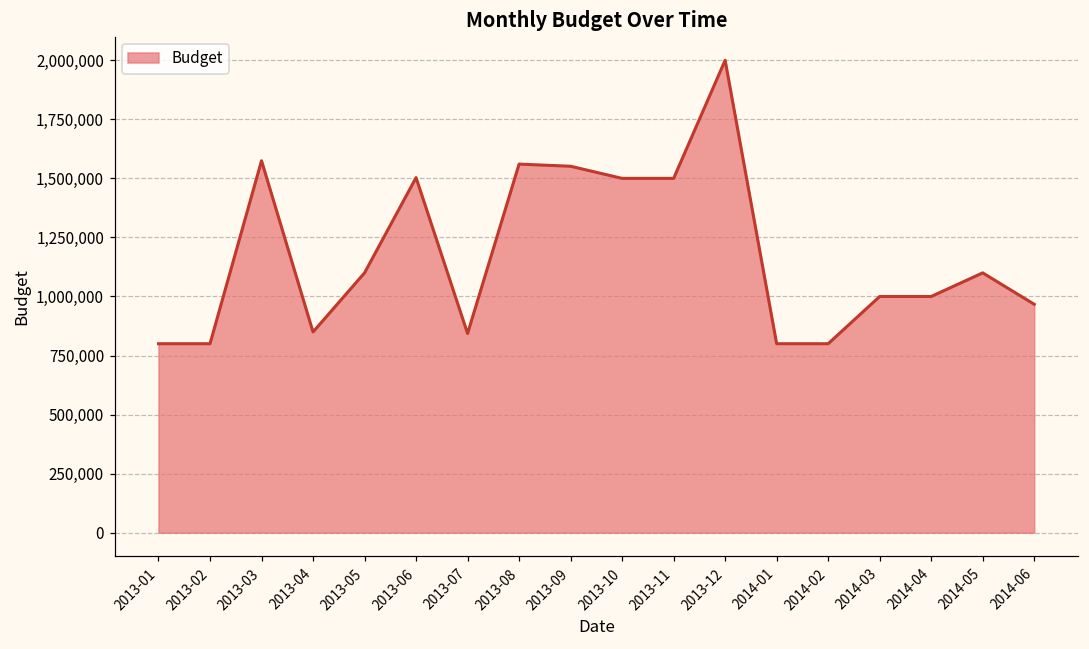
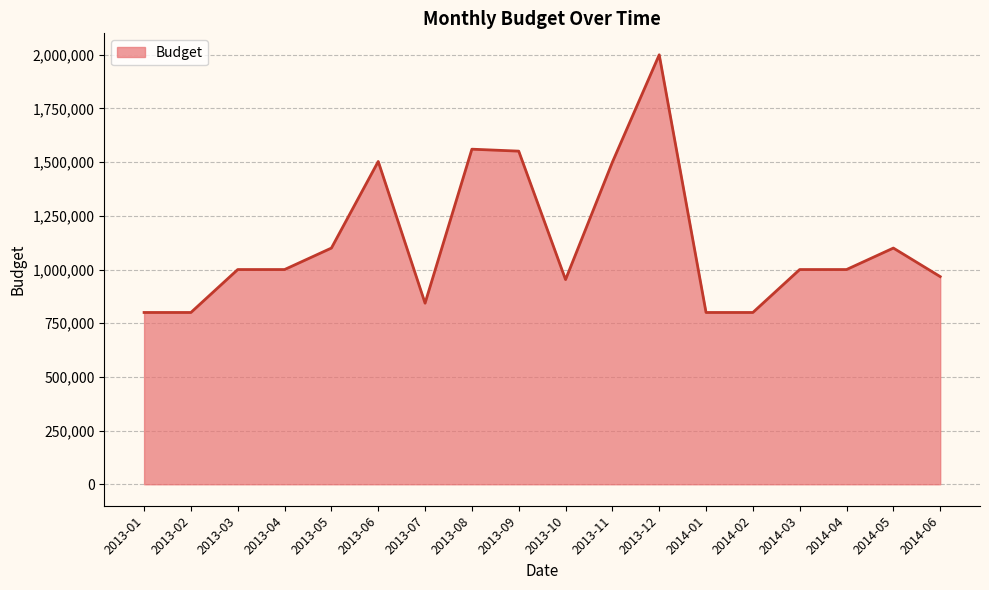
  {
    "2013-01": "800,000",
    "2013-02": "800,000",
-   "2013-03": "1,570,000",
-   "2013-04": "850,000",
+   "2013-03": "1,000,000",
+   "2013-04": "1,000,000",
    "2013-05": "1,100,000",
    "2013-06": "1,500,000",
    "2013-07": "840,000",
    "2013-08": "1,560,000",
    "2013-09": "1,550,000",
-   "2013-10": "1,500,000",
+   "2013-10": "950,000",
    "2013-11": "1,500,000",
    "2013-12": "2,000,000",
    "2014-01": "800,000",
    "2014-02": "800,000",
    "2014-03": "1,000,000",
    "2014-04": "1,000,000",
    "2014-05": "1,100,000",
    "2014-06": "970,000"
  }
